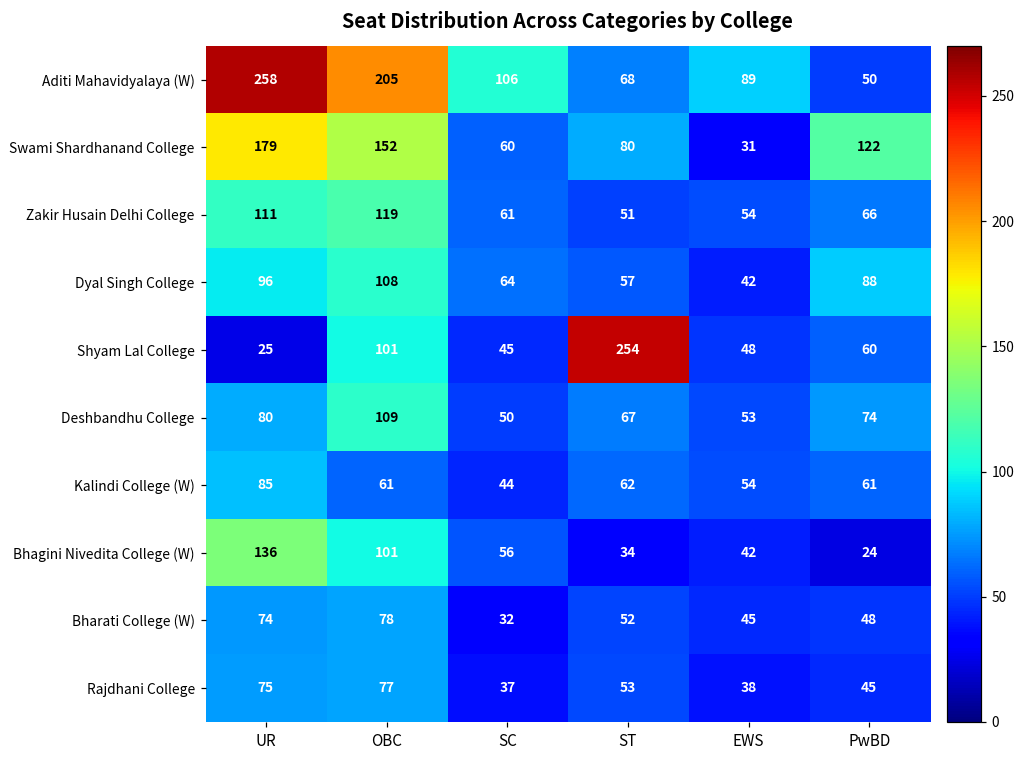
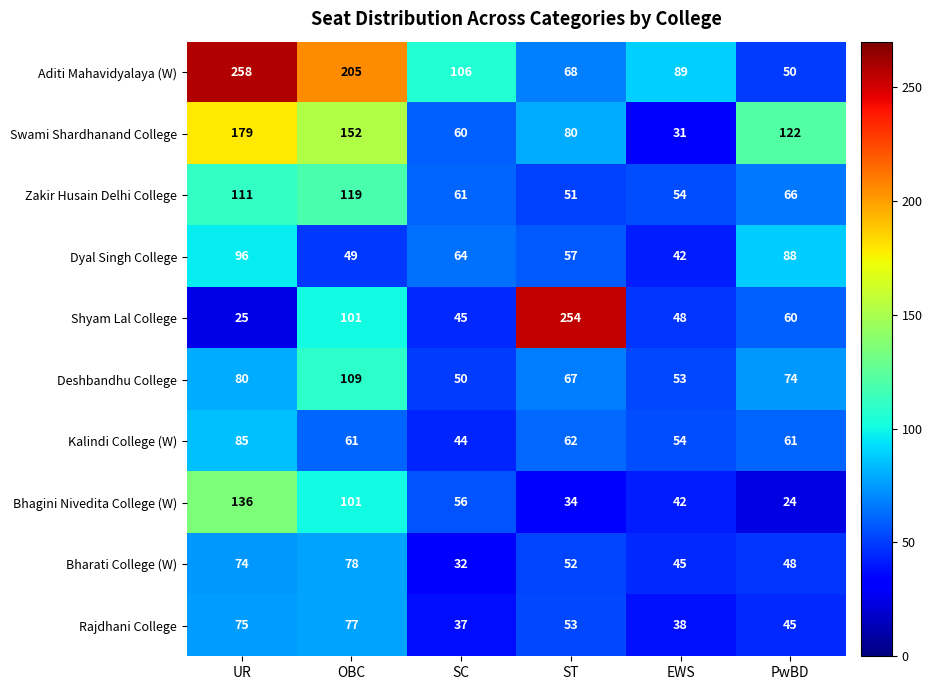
  {
    "Aditi Mahavidyalaya (W)": {
      "UR": 258,
      "OBC": 205,
      "SC": 106,
      "ST": 68,
      "EWS": 89,
      "PwBD": 50
    },
    "Swami Shardhanand College": {
      "UR": 179,
      "OBC": 152,
      "SC": 60,
      "ST": 80,
      "EWS": 31,
      "PwBD": 122
    },
    "Zakir Husain Delhi College": {
      "UR": 111,
      "OBC": 119,
      "SC": 61,
      "ST": 51,
      "EWS": 54,
      "PwBD": 66
    },
    "Dyal Singh College": {
      "UR": 96,
-     "OBC": 108,
+     "OBC": 49,
      "SC": 64,
      "ST": 57,
      "EWS": 42,
      "PwBD": 88
    },
    "Shyam Lal College": {
      "UR": 25,
      "OBC": 101,
      "SC": 45,
      "ST": 254,
      "EWS": 48,
      "PwBD": 60
    },
    "Deshbandhu College": {
      "UR": 80,
      "OBC": 109,
      "SC": 50,
      "ST": 67,
      "EWS": 53,
      "PwBD": 74
    },
    "Kalindi College (W)": {
      "UR": 85,
      "OBC": 61,
      "SC": 44,
      "ST": 62,
      "EWS": 54,
      "PwBD": 61
    },
    "Bhagini Nivedita College (W)": {
      "UR": 136,
      "OBC": 101,
      "SC": 56,
      "ST": 34,
      "EWS": 42,
      "PwBD": 24
    },
    "Bharati College (W)": {
      "UR": 74,
      "OBC": 78,
      "SC": 32,
      "ST": 52,
      "EWS": 45,
      "PwBD": 48
    },
    "Rajdhani College": {
      "UR": 75,
      "OBC": 77,
      "SC": 37,
      "ST": 53,
      "EWS": 38,
      "PwBD": 45
    }
  }
